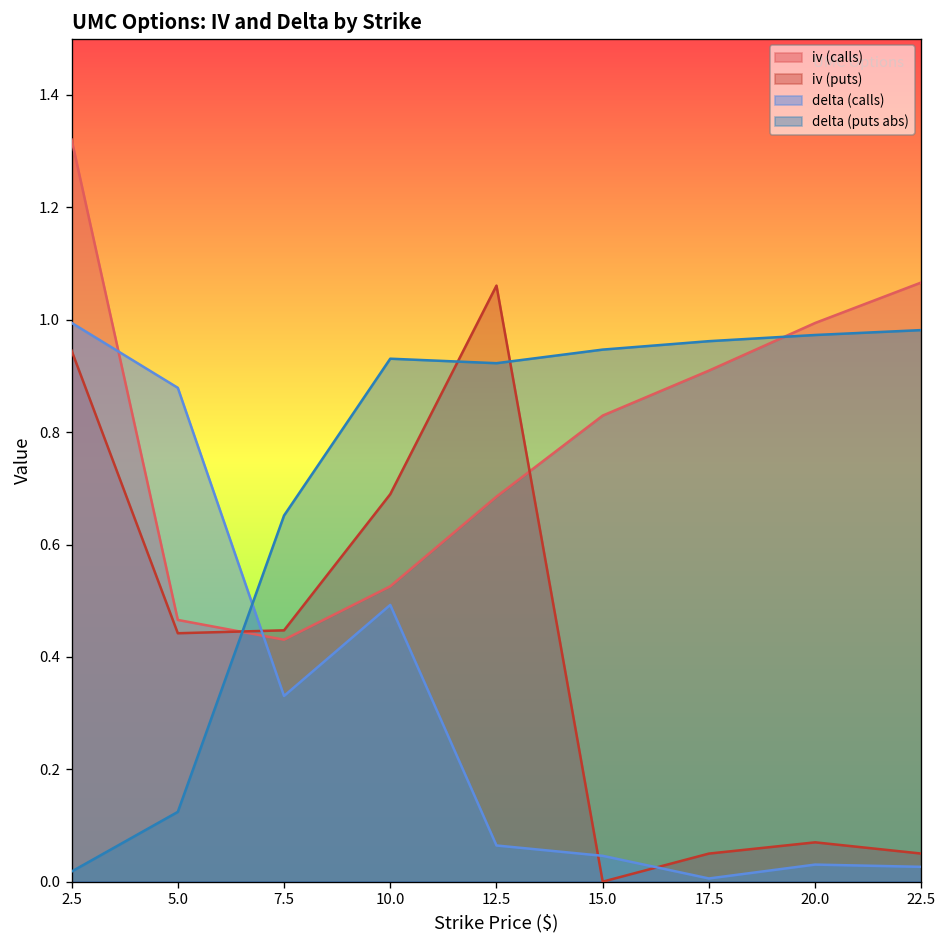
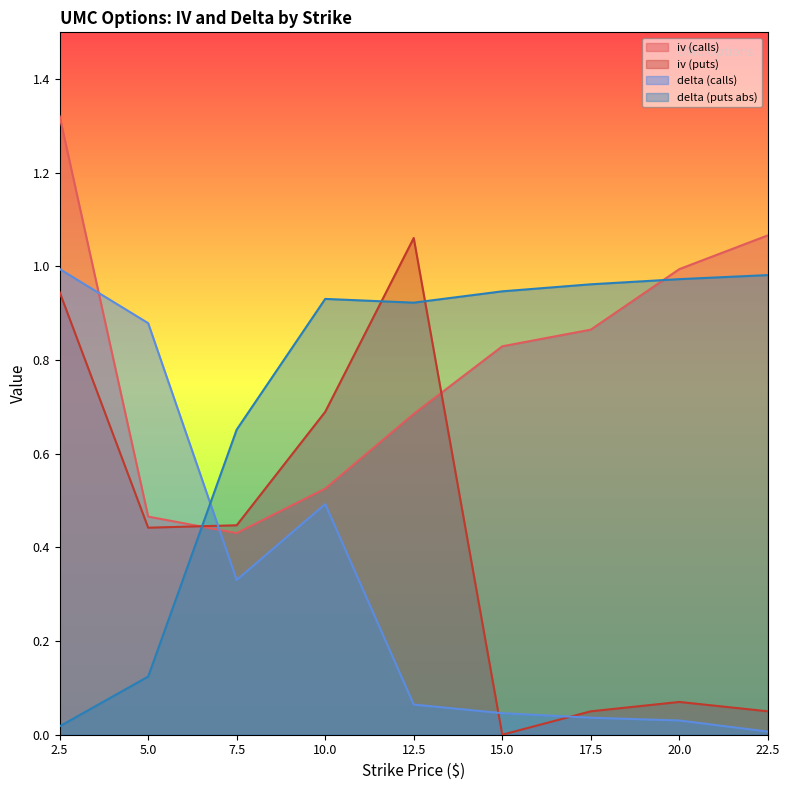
  {
    "iv (calls)": {
      "2.5": 1.32,
      "5.0": 0.47,
      "7.5": 0.43,
      "10.0": 0.53,
      "12.5": 0.69,
      "15.0": 0.83,
-     "17.5": 0.91,
+     "17.5": 0.87,
      "20.0": 0.99,
      "22.5": 1.07
    },
    "iv (puts)": {
      "2.5": 0.95,
      "5.0": 0.44,
      "7.5": 0.45,
      "10.0": 0.69,
      "12.5": 1.06,
      "15.0": 0.00,
      "17.5": 0.05,
      "20.0": 0.07,
      "22.5": 0.05
    },
    "delta (calls)": {
      "2.5": 0.99,
      "5.0": 0.88,
      "7.5": 0.33,
      "10.0": 0.49,
      "12.5": 0.06,
      "15.0": 0.05,
-     "17.5": 0.01,
+     "17.5": 0.04,
      "20.0": 0.03,
-     "22.5": 0.03
+     "22.5": 0.01
    },
    "delta (puts abs)": {
      "2.5": 0.02,
      "5.0": 0.12,
      "7.5": 0.65,
      "10.0": 0.93,
      "12.5": 0.92,
      "15.0": 0.95,
      "17.5": 0.96,
      "20.0": 0.97,
      "22.5": 0.98
    }
  }
